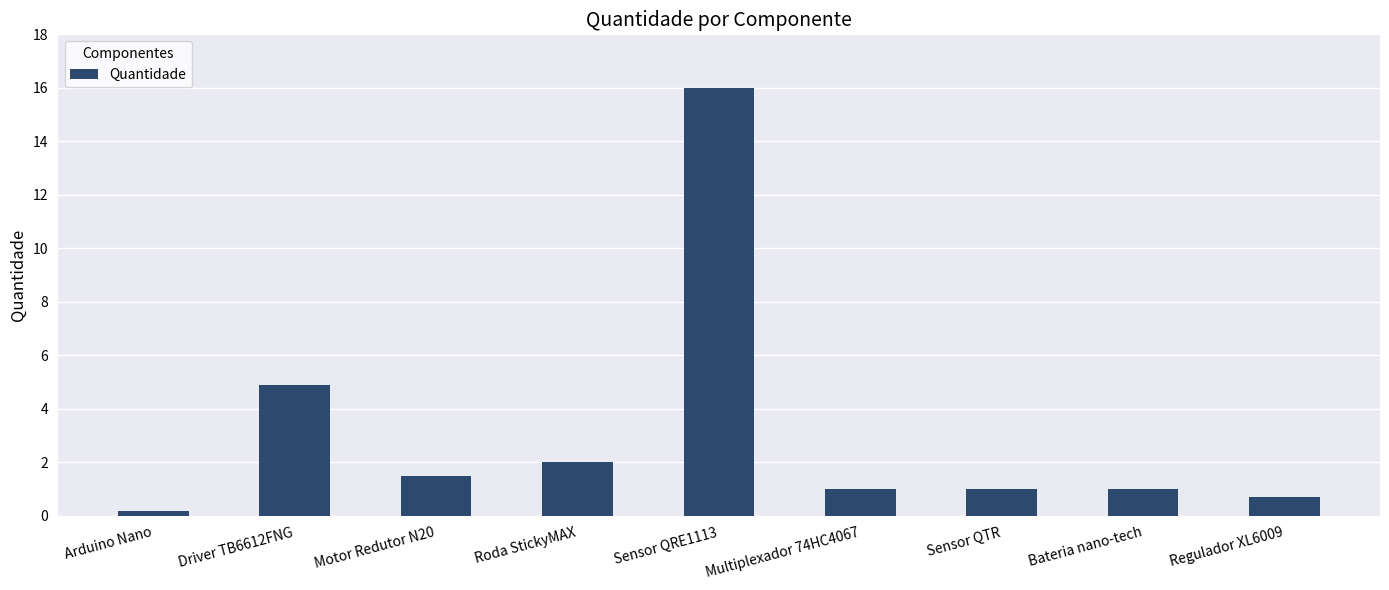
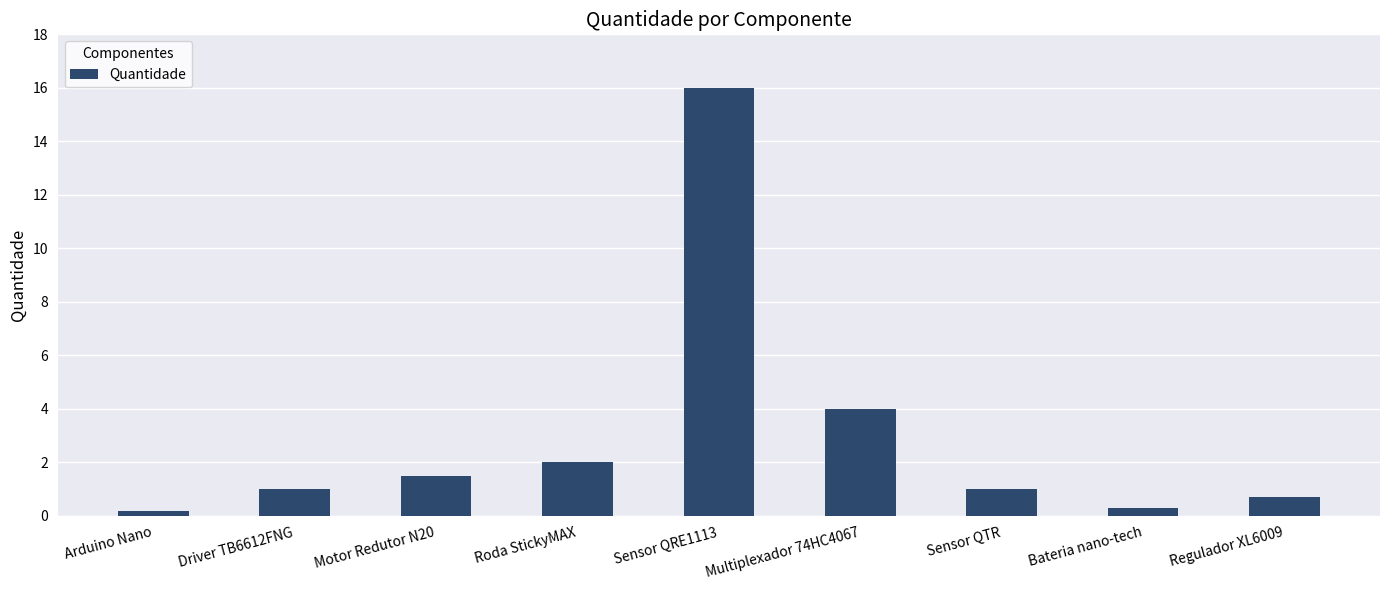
  {
    "Arduino Nano": 0.2,
-   "Driver TB6612FNG": 4.9,
+   "Driver TB6612FNG": 1.0,
    "Motor Redutor N20": 1.5,
    "Roda StickyMAX": 2.0,
    "Sensor QRE1113": 16.0,
-   "Multiplexador 74HC4067": 1,
+   "Multiplexador 74HC4067": 4,
    "Sensor QTR": 1.0,
-   "Bateria nano-tech": 1.0,
+   "Bateria nano-tech": 0.3,
    "Regulador XL6009": 0.7
  }
